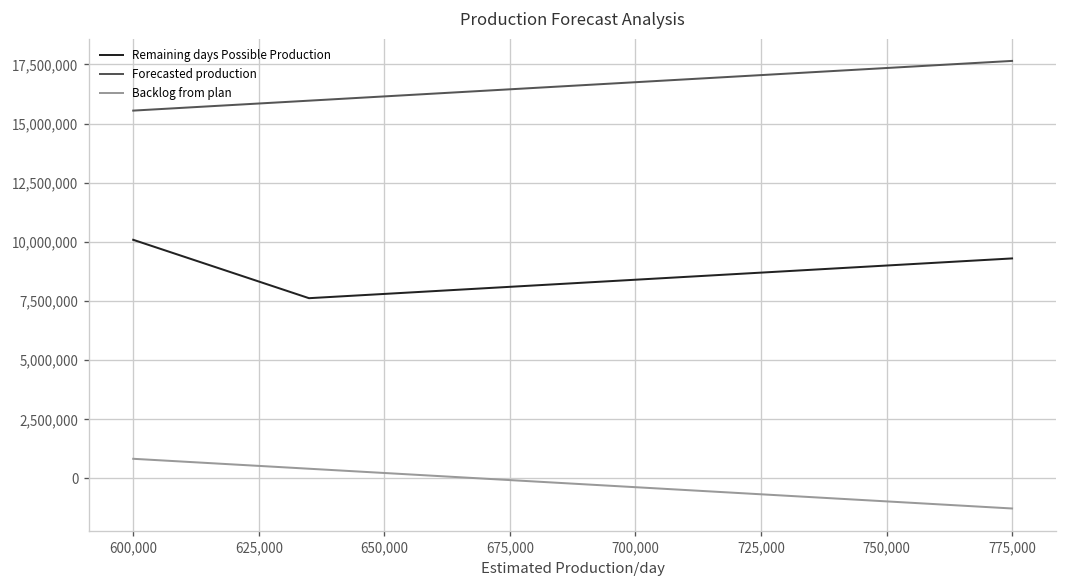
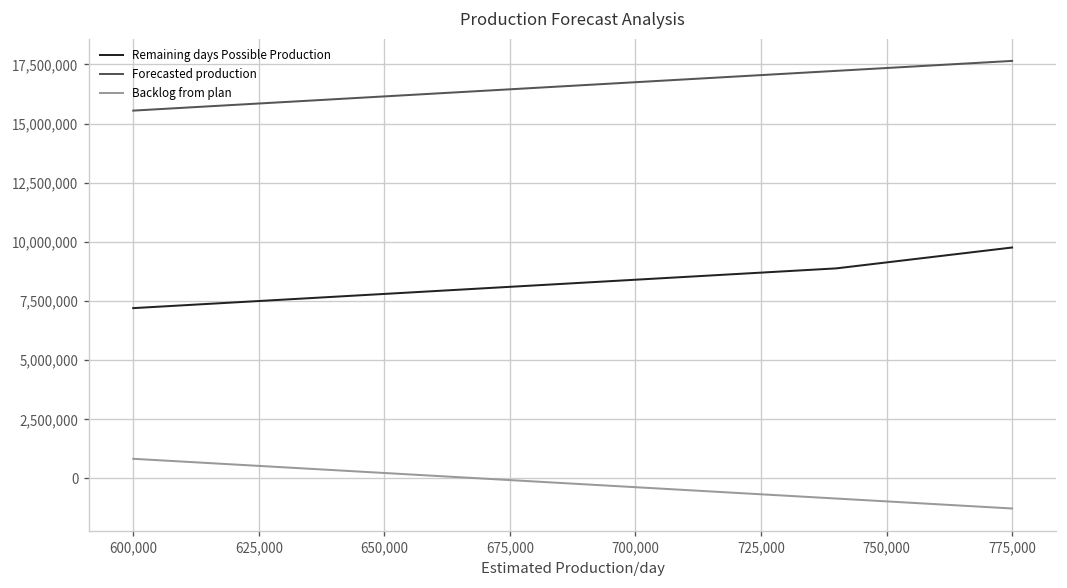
  {
    "Remaining days Possible Production": {
-     "600,000": "10,100,000",
-     "775,000": "9,300,000"
+     "600,000": "7,200,000",
+     "775,000": "9,800,000"
    },
    "Forecasted production": {
      "600,000": "15,500,000",
      "775,000": "17,600,000"
    },
    "Backlog from plan": {
      "600,000": "800,000",
      "775,000": "-1,300,000"
    }
  }
